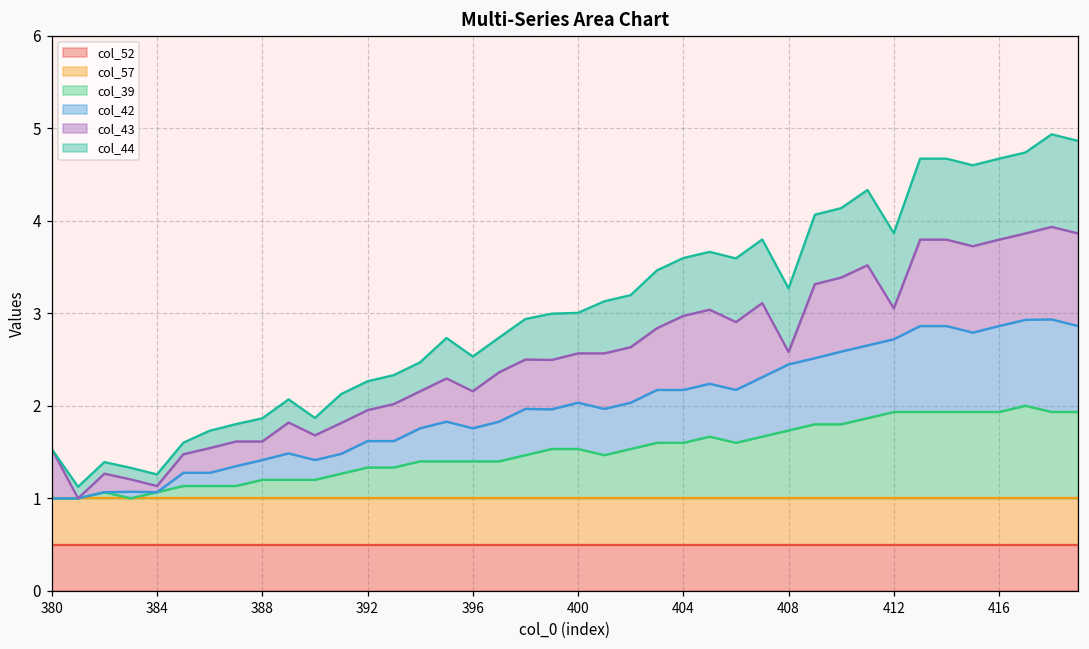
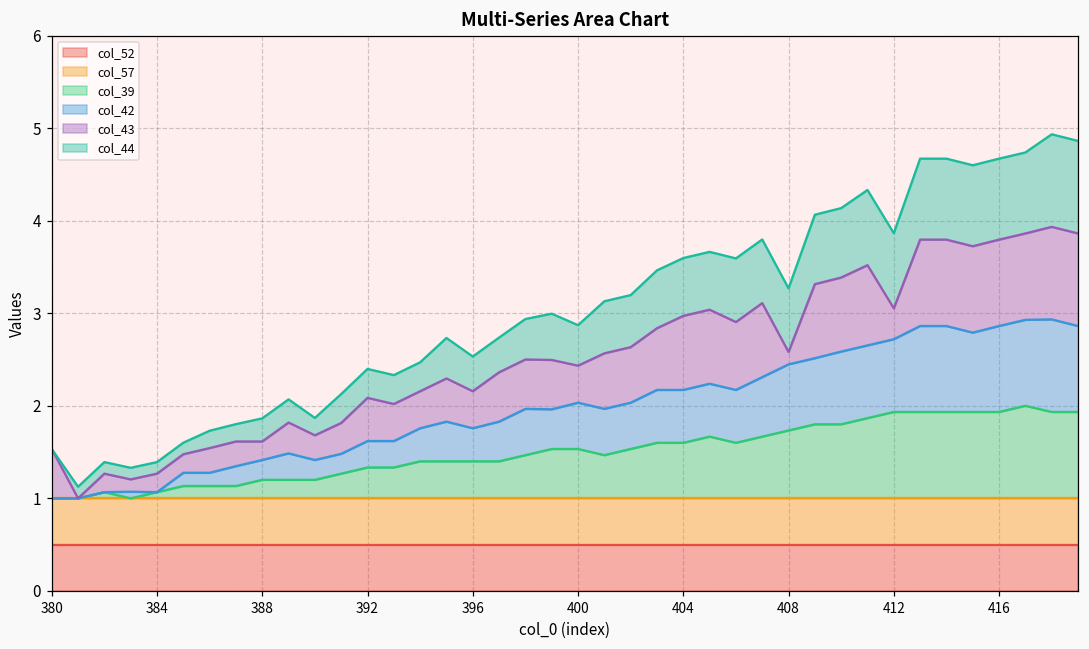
  {
    "col_43": {
-     "384": 0.1,
+     "384": 0.2,
      "388": 0.2,
-     "392": 0.3,
+     "392": 0.5,
      "396": 0.4,
-     "400": 0.5,
+     "400": 0.4,
      "404": 0.8,
      "408": 0.1,
      "412": 0.3,
      "416": 0.9
    }
  }
